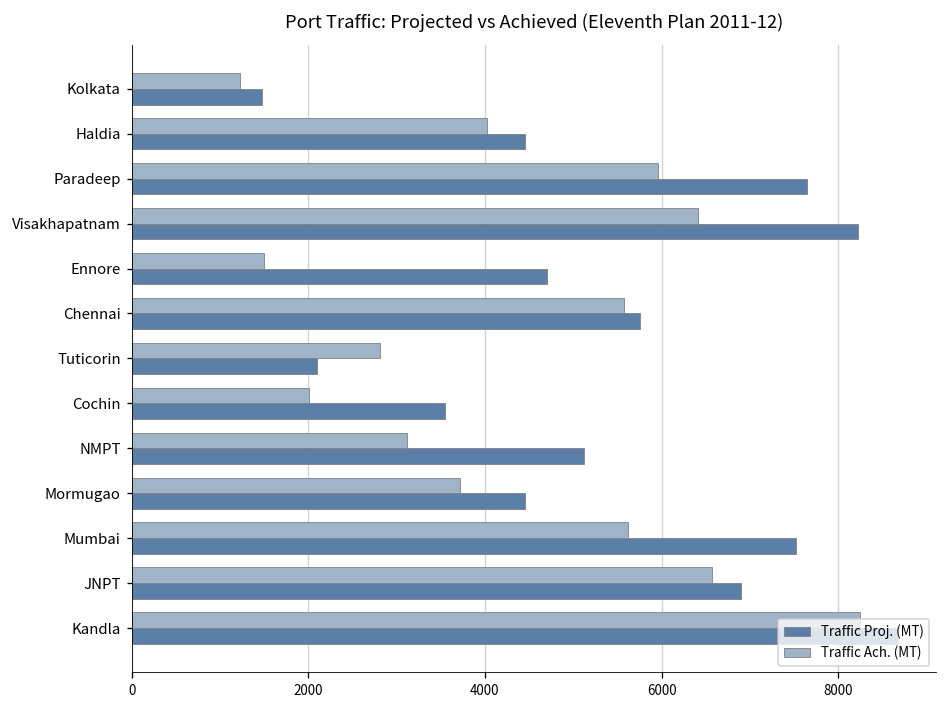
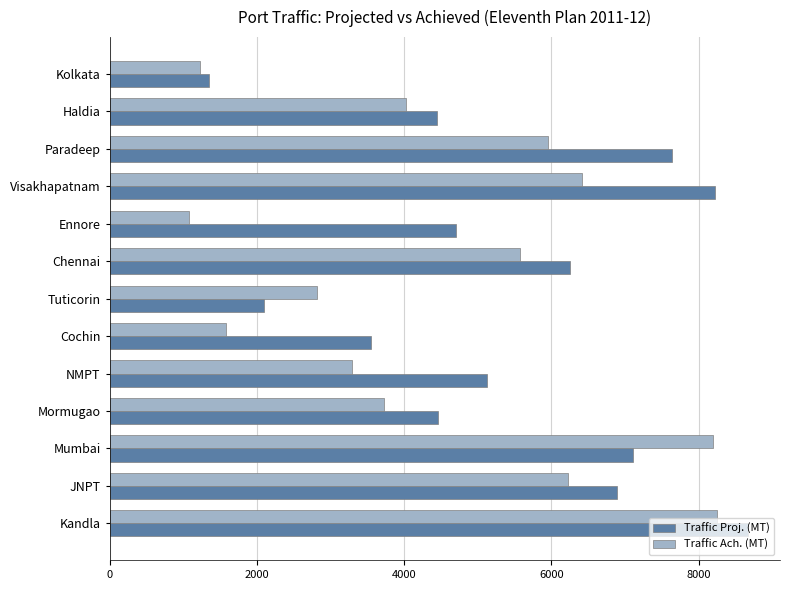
  {
    "Traffic Proj. (MT)": {
-     "Kolkata": 1500,
+     "Kolkata": 1300,
      "Haldia": 4500,
      "Paradeep": 7600,
      "Visakhapatnam": 8200,
      "Ennore": 4700,
-     "Chennai": 5800,
+     "Chennai": 6300,
      "Tuticorin": 2100,
      "Cochin": 3500,
      "NMPT": 5100,
      "Mormugao": 4500,
-     "Mumbai": 7500,
+     "Mumbai": 7100,
      "JNPT": 6900
    },
    "Traffic Ach. (MT)": {
      "Kolkata": 1200,
      "Haldia": 4000,
      "Paradeep": 6000,
      "Visakhapatnam": 6400,
-     "Ennore": 1500,
+     "Ennore": 1100,
      "Chennai": 5600,
      "Tuticorin": 2800,
-     "Cochin": 2000,
-     "NMPT": 3100,
+     "Cochin": 1600,
+     "NMPT": 3300,
      "Mormugao": 3700,
-     "Mumbai": 5600,
-     "JNPT": 6600,
+     "Mumbai": 8200,
+     "JNPT": 6200,
      "Kandla": 8300
    }
  }
